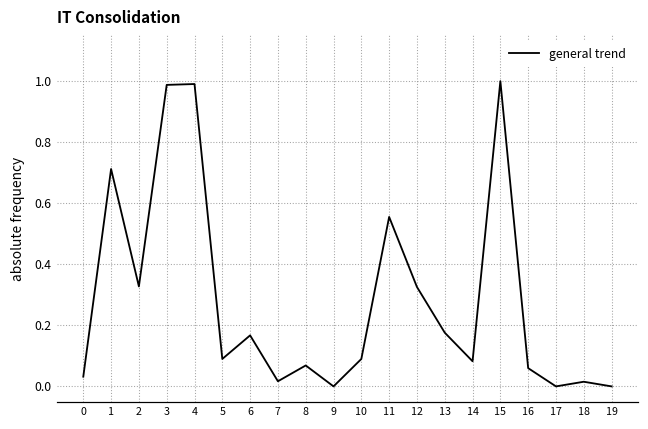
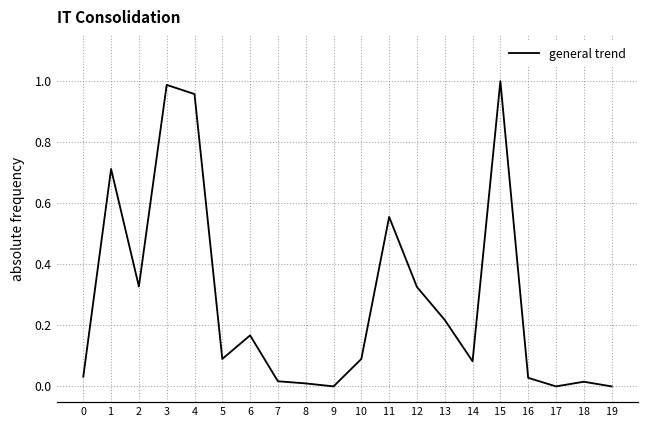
  {
    "0": 0.03,
    "1": 0.71,
    "2": 0.33,
    "3": 0.99,
-   "4": 0.99,
+   "4": 0.96,
    "5": 0.09,
    "6": 0.17,
    "7": 0.02,
-   "8": 0.07,
+   "8": 0.01,
    "9": 0.00,
    "10": 0.09,
    "11": 0.56,
    "12": 0.33,
-   "13": 0.18,
+   "13": 0.22,
    "14": 0.08,
    "15": 1.00,
-   "16": 0.06,
+   "16": 0.03,
    "17": 0.00,
    "18": 0.02,
    "19": 0.00
  }
